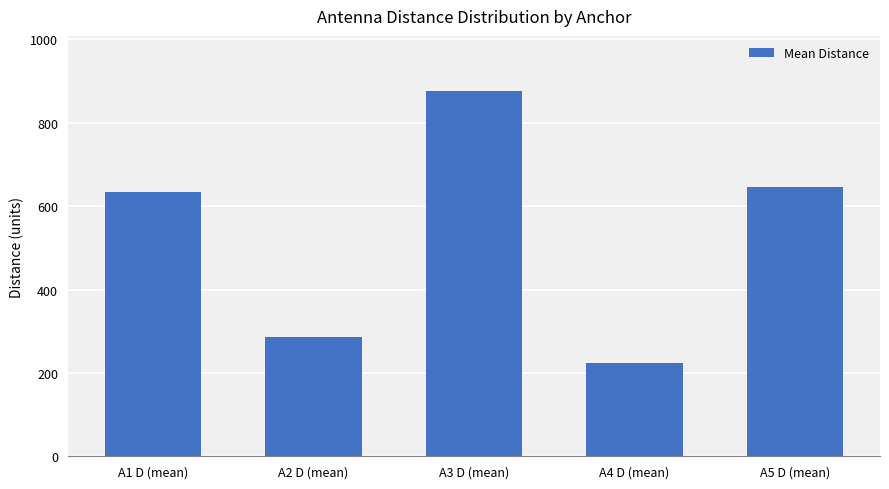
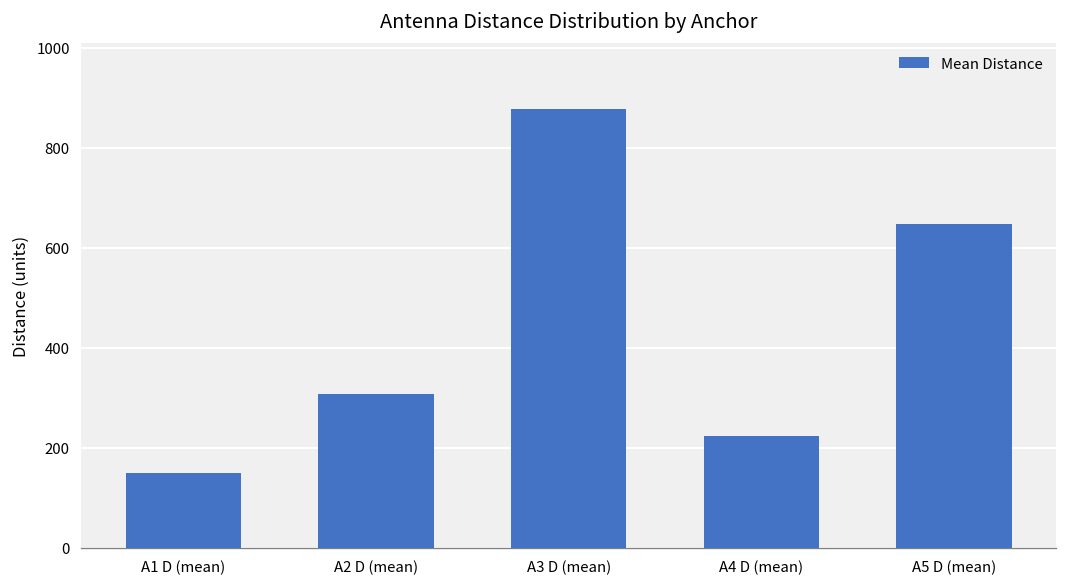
  {
-   "A1 D (mean)": 630,
-   "A2 D (mean)": 290,
+   "A1 D (mean)": 150,
+   "A2 D (mean)": 310,
    "A3 D (mean)": 880,
    "A4 D (mean)": 220,
    "A5 D (mean)": 650
  }
